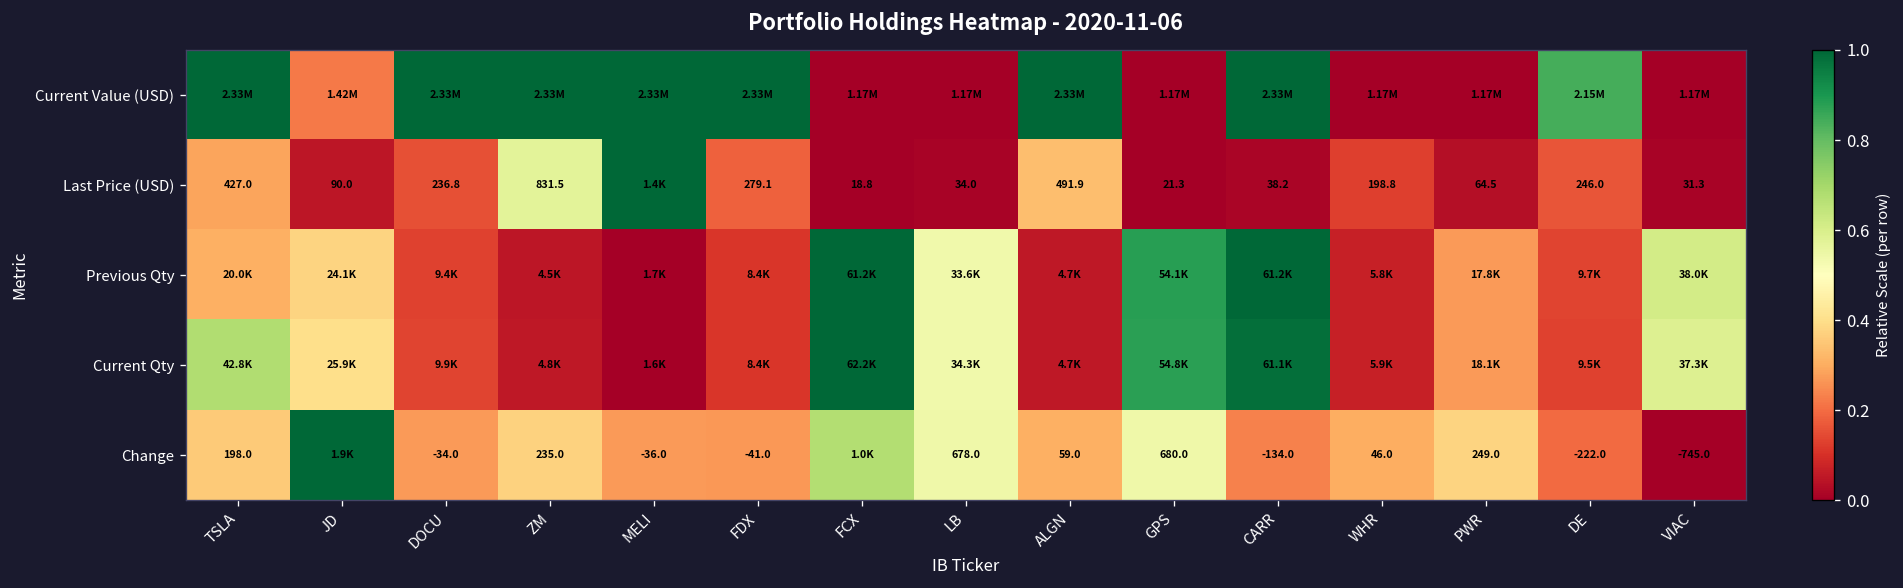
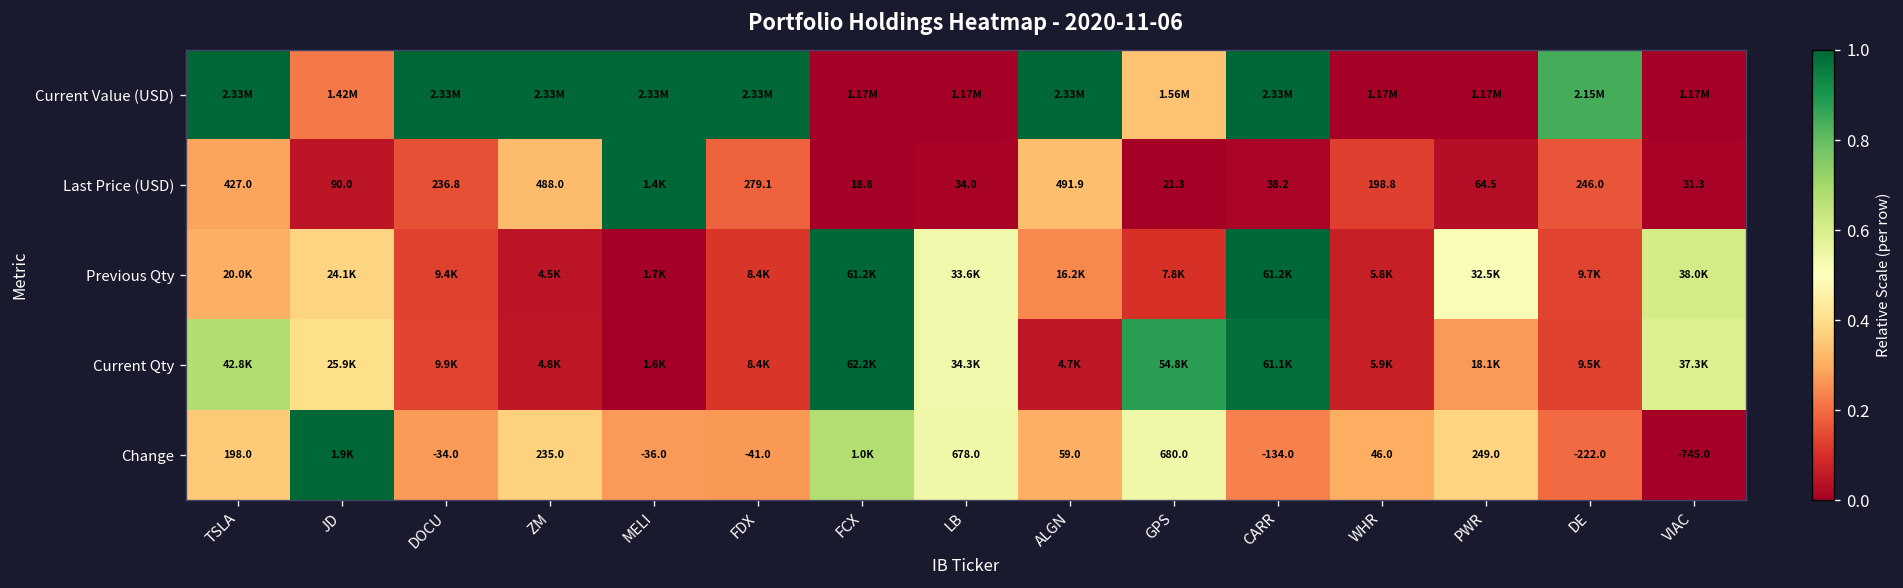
  {
    "Current Value (USD)": {
      "TSLA": "2.33M",
      "JD": "1.42M",
      "DOCU": "2.33M",
      "ZM": "2.33M",
      "MELI": "2.33M",
      "FDX": "2.33M",
      "FCX": "1.17M",
      "LB": "1.17M",
      "ALGN": "2.33M",
-     "GPS": "1.17M",
+     "GPS": "1.56M",
      "CARR": "2.33M",
      "WHR": "1.17M",
      "PWR": "1.17M",
      "DE": "2.15M",
      "VIAC": "1.17M"
    },
    "Last Price (USD)": {
      "TSLA": "427.0",
      "JD": "90.0",
      "DOCU": "236.8",
-     "ZM": "831.5",
+     "ZM": "488.0",
      "MELI": "1.4K",
      "FDX": "279.1",
      "FCX": "18.8",
      "LB": "34.0",
      "ALGN": "491.9",
      "GPS": "21.3",
      "CARR": "38.2",
      "WHR": "198.8",
      "PWR": "64.5",
      "DE": "246.0",
      "VIAC": "31.3"
    },
    "Previous Qty": {
      "TSLA": "20.0K",
      "JD": "24.1K",
      "DOCU": "9.4K",
      "ZM": "4.5K",
      "MELI": "1.7K",
      "FDX": "8.4K",
      "FCX": "61.2K",
      "LB": "33.6K",
-     "ALGN": "4.7K",
-     "GPS": "54.1K",
+     "ALGN": "16.2K",
+     "GPS": "7.8K",
      "CARR": "61.2K",
      "WHR": "5.8K",
-     "PWR": "17.8K",
+     "PWR": "32.5K",
      "DE": "9.7K",
      "VIAC": "38.0K"
    },
    "Current Qty": {
      "TSLA": "42.8K",
      "JD": "25.9K",
      "DOCU": "9.9K",
      "ZM": "4.8K",
      "MELI": "1.6K",
      "FDX": "8.4K",
      "FCX": "62.2K",
      "LB": "34.3K",
      "ALGN": "4.7K",
      "GPS": "54.8K",
      "CARR": "61.1K",
      "WHR": "5.9K",
      "PWR": "18.1K",
      "DE": "9.5K",
      "VIAC": "37.3K"
    },
    "Change": {
      "TSLA": "198.0",
      "JD": "1.9K",
      "DOCU": "-34.0",
      "ZM": "235.0",
      "MELI": "-36.0",
      "FDX": "-41.0",
      "FCX": "1.0K",
      "LB": "678.0",
      "ALGN": "59.0",
      "GPS": "680.0",
      "CARR": "-134.0",
      "WHR": "46.0",
      "PWR": "249.0",
      "DE": "-222.0",
      "VIAC": "-745.0"
    }
  }
